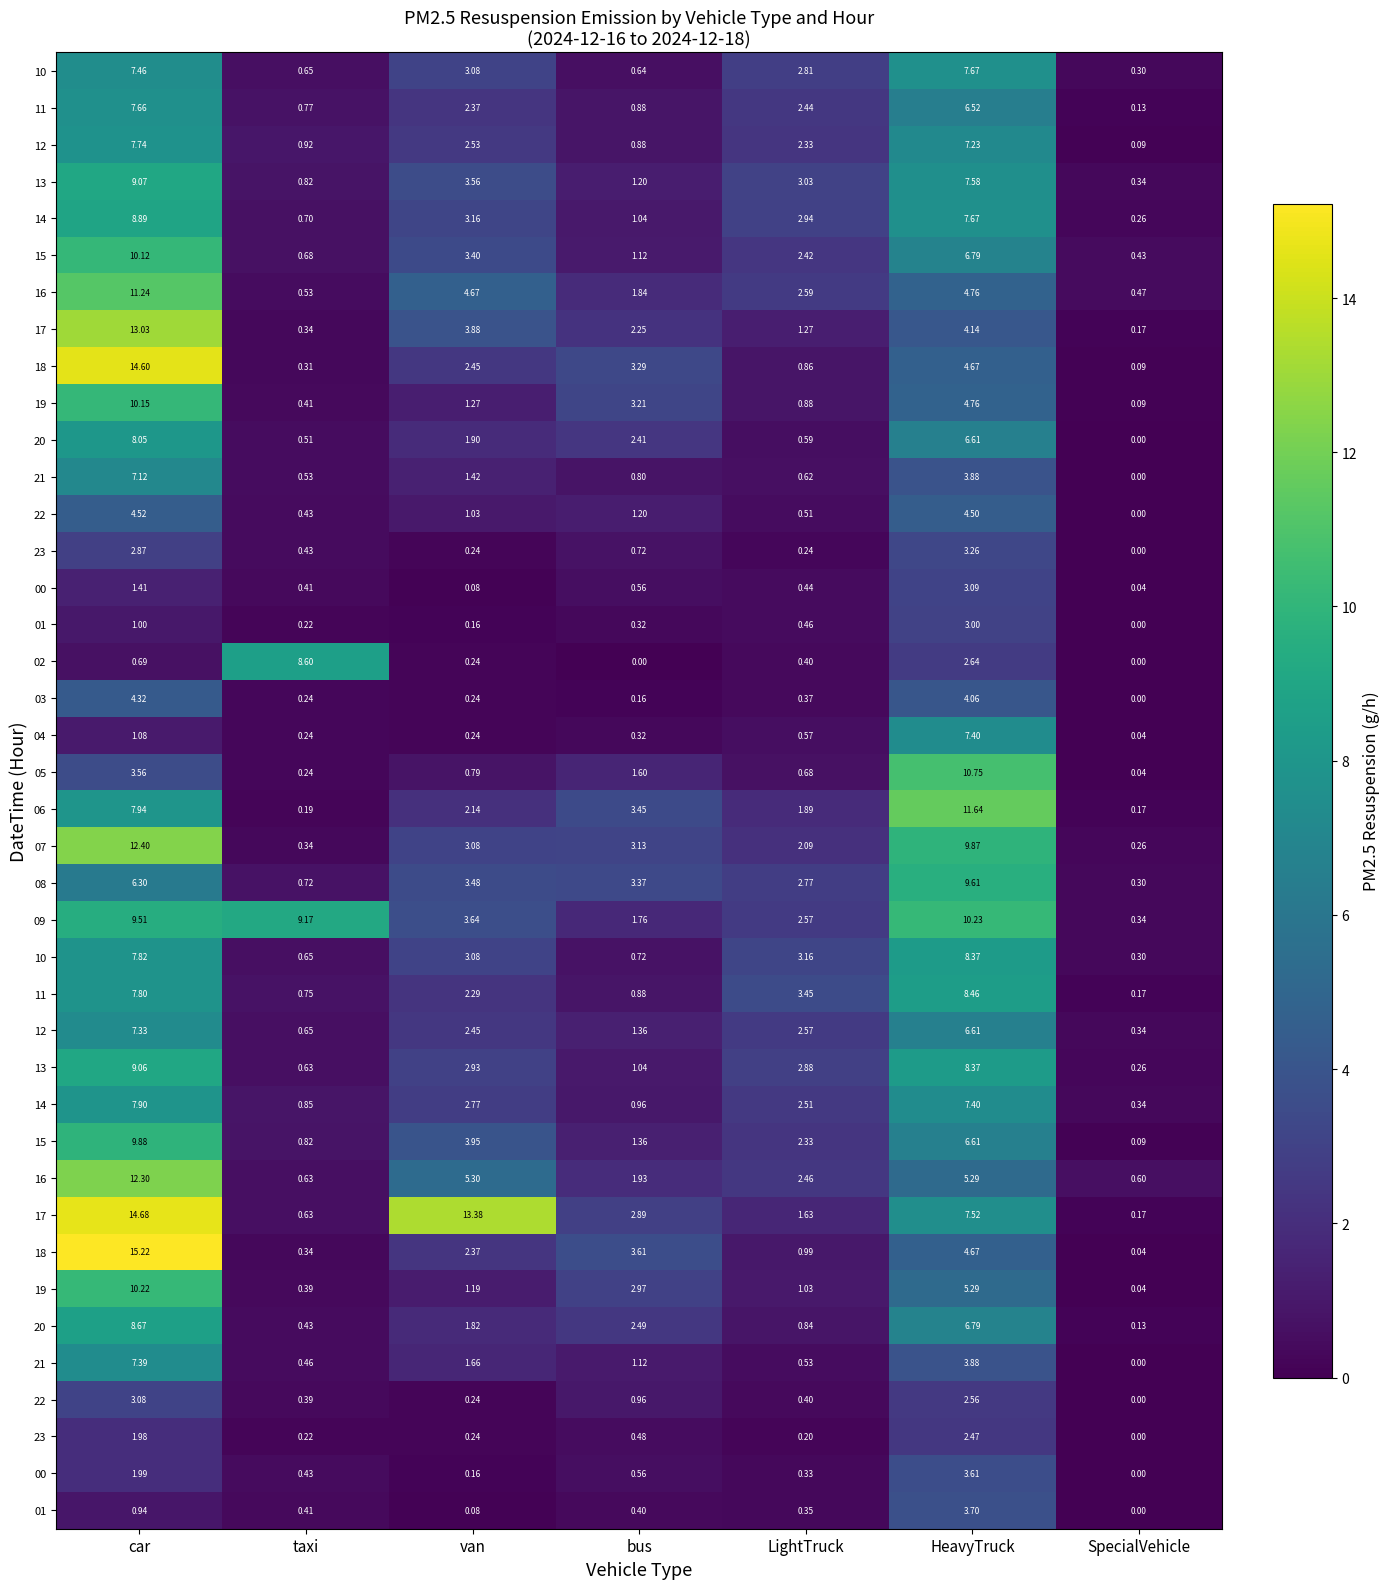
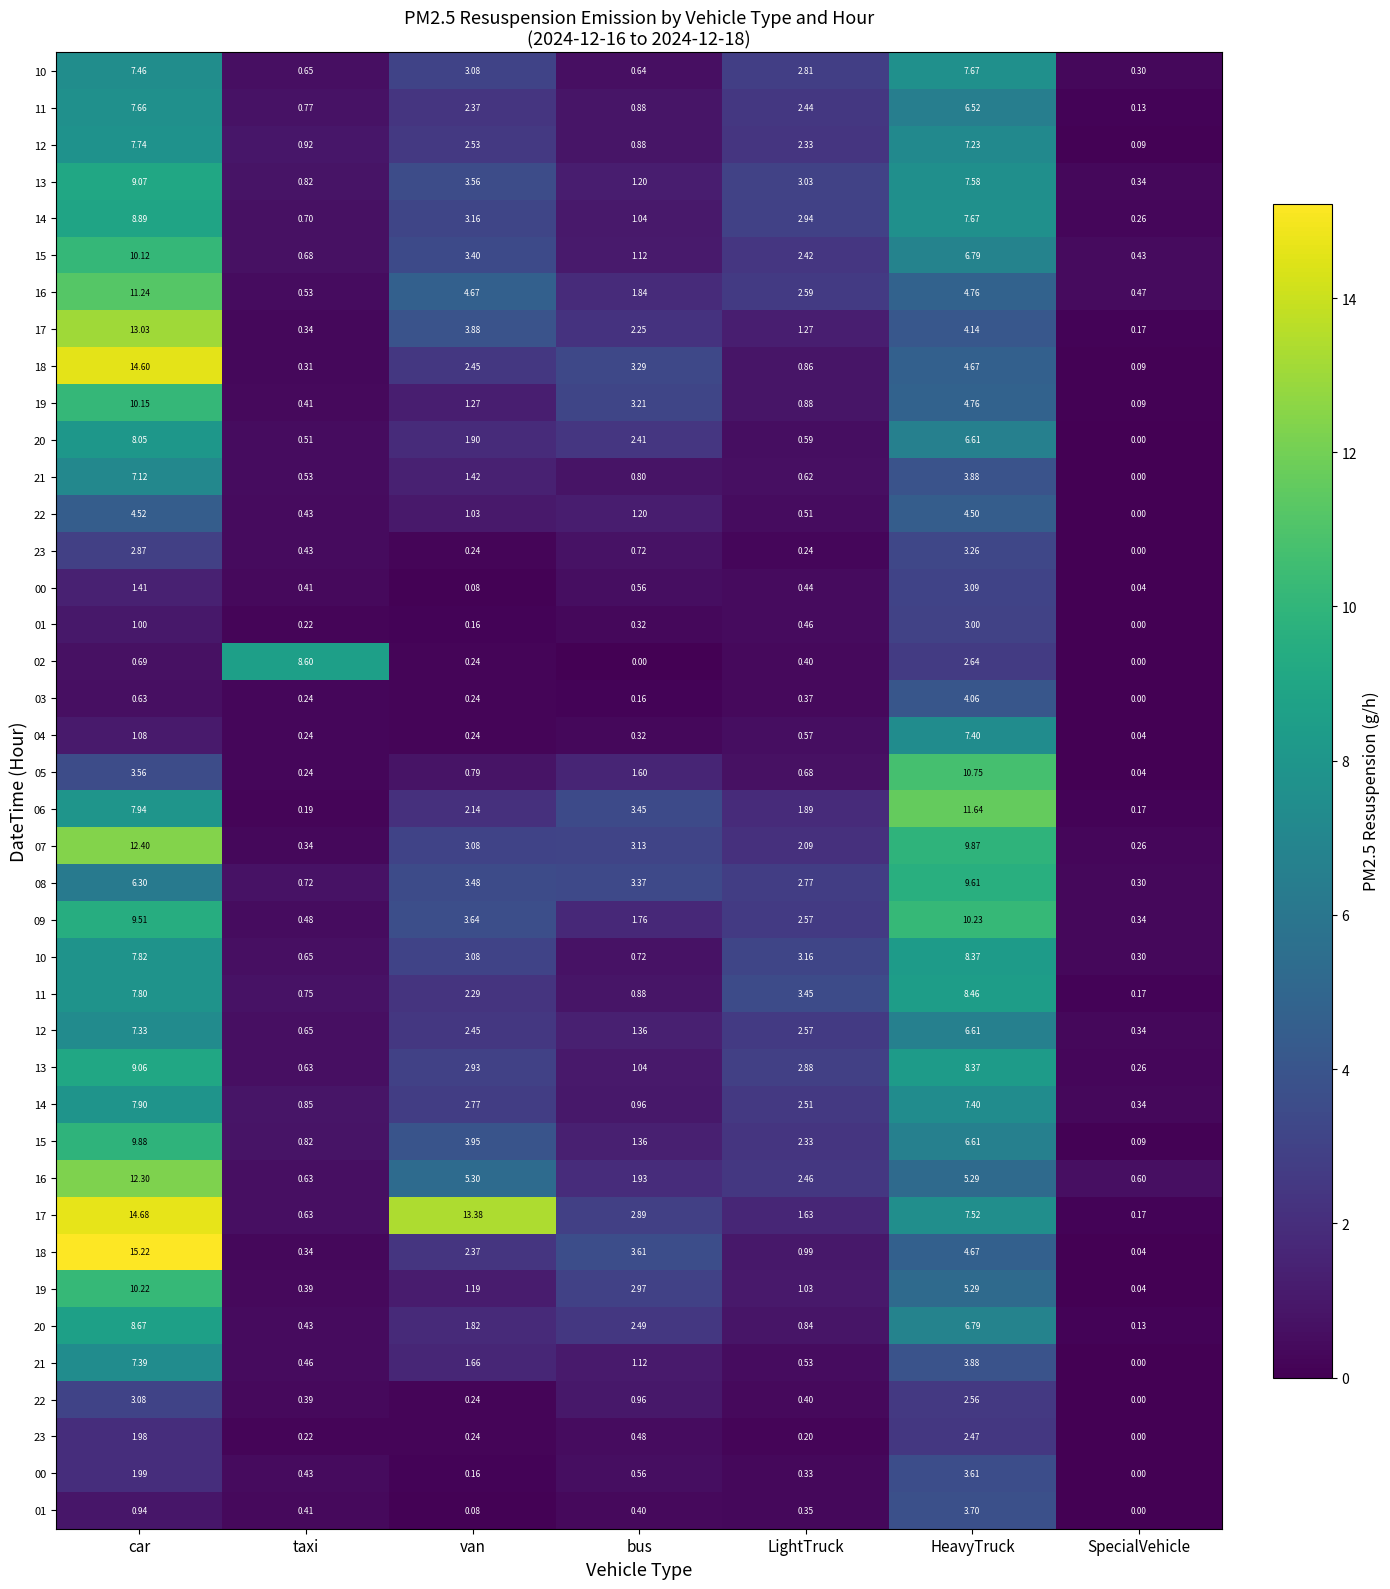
  {
    "02": {
      "car": 0.69,
      "taxi": 8.60,
      "van": 0.24,
      "bus": 0.00,
      "LightTruck": 0.40,
      "HeavyTruck": 2.64,
      "SpecialVehicle": 0.00
    },
    "03": {
-     "car": 4.32,
+     "car": 0.63,
      "taxi": 0.24,
      "van": 0.24,
      "bus": 0.16,
      "LightTruck": 0.37,
      "HeavyTruck": 4.06,
      "SpecialVehicle": 0.00
    },
    "04": {
      "car": 1.08,
      "taxi": 0.24,
      "van": 0.24,
      "bus": 0.32,
      "LightTruck": 0.57,
      "HeavyTruck": 7.40,
      "SpecialVehicle": 0.04
    },
    "05": {
      "car": 3.56,
      "taxi": 0.24,
      "van": 0.79,
      "bus": 1.60,
      "LightTruck": 0.68,
      "HeavyTruck": 10.75,
      "SpecialVehicle": 0.04
    },
    "06": {
      "car": 7.94,
      "taxi": 0.19,
      "van": 2.14,
      "bus": 3.45,
      "LightTruck": 1.89,
      "HeavyTruck": 11.64,
      "SpecialVehicle": 0.17
    },
    "07": {
      "car": 12.40,
      "taxi": 0.34,
      "van": 3.08,
      "bus": 3.13,
      "LightTruck": 2.09,
      "HeavyTruck": 9.87,
      "SpecialVehicle": 0.26
    },
    "08": {
      "car": 6.30,
      "taxi": 0.72,
      "van": 3.48,
      "bus": 3.37,
      "LightTruck": 2.77,
      "HeavyTruck": 9.61,
      "SpecialVehicle": 0.30
    },
    "09": {
      "car": 9.51,
-     "taxi": 9.17,
+     "taxi": 0.48,
      "van": 3.64,
      "bus": 1.76,
      "LightTruck": 2.57,
      "HeavyTruck": 10.23,
      "SpecialVehicle": 0.34
    }
  }
